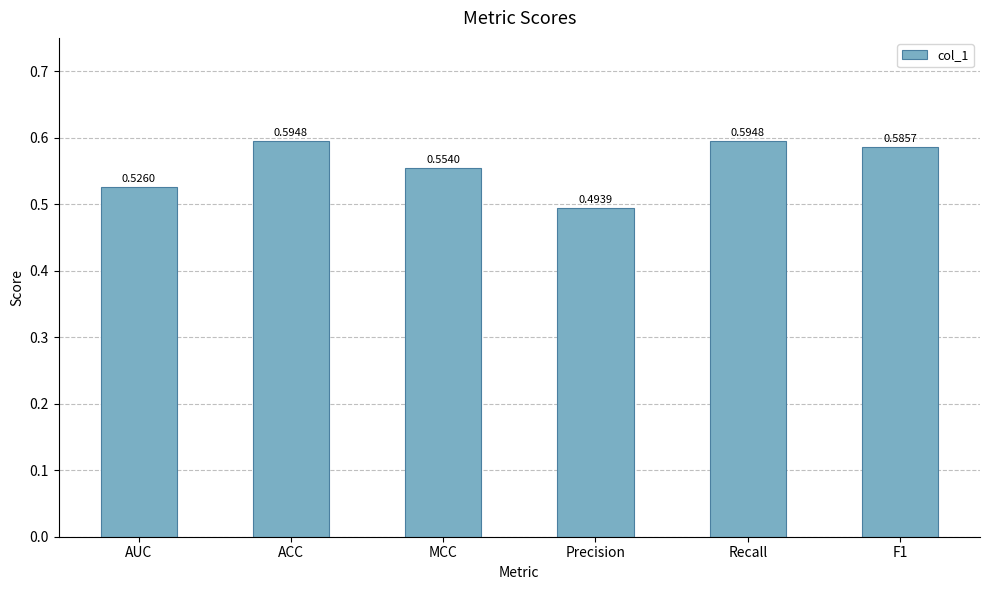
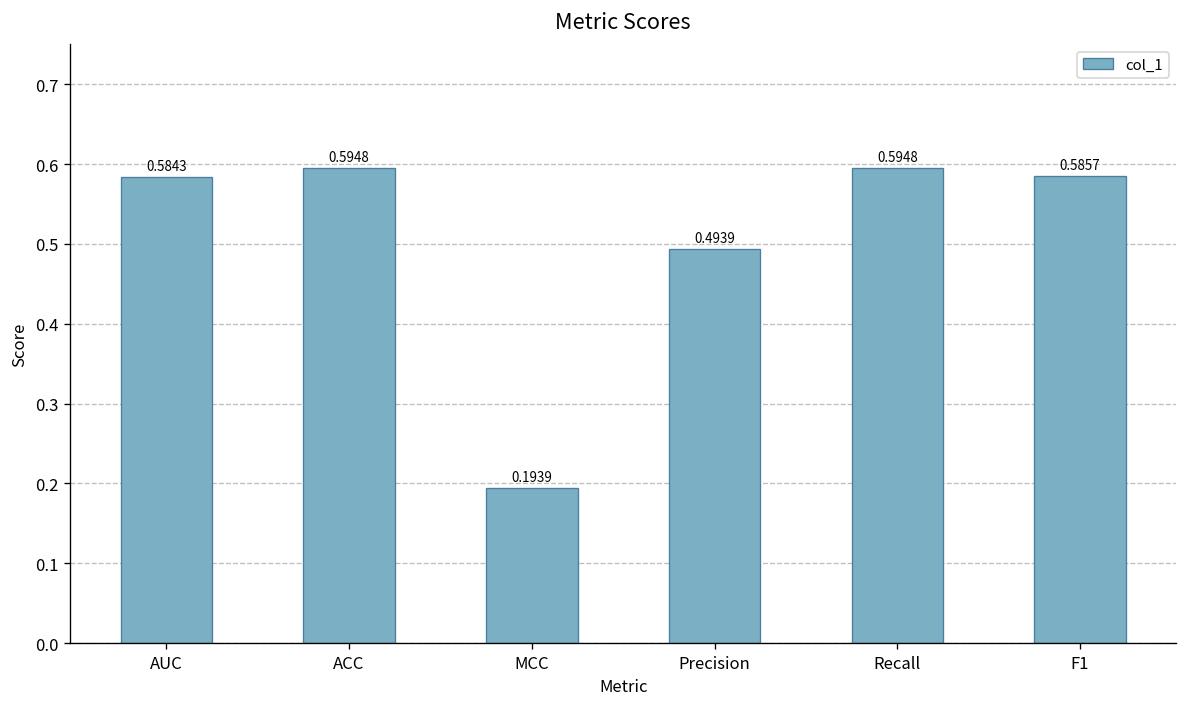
  {
-   "AUC": 0.5260,
+   "AUC": 0.5843,
    "ACC": 0.5948,
-   "MCC": 0.5540,
+   "MCC": 0.1939,
    "Precision": 0.4939,
    "Recall": 0.5948,
    "F1": 0.5857
  }
